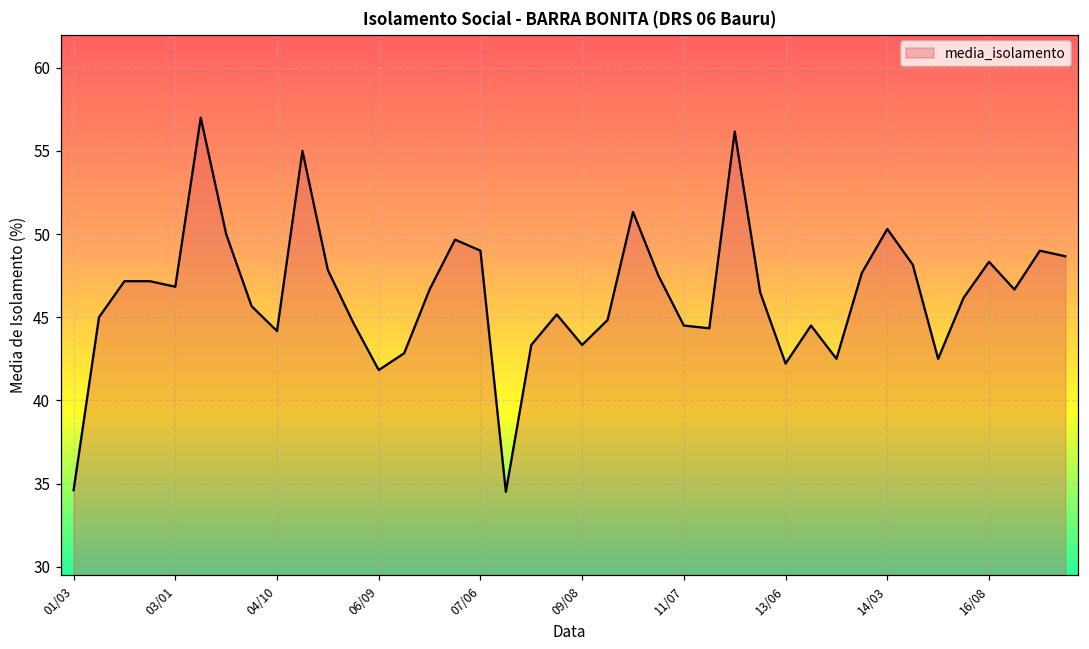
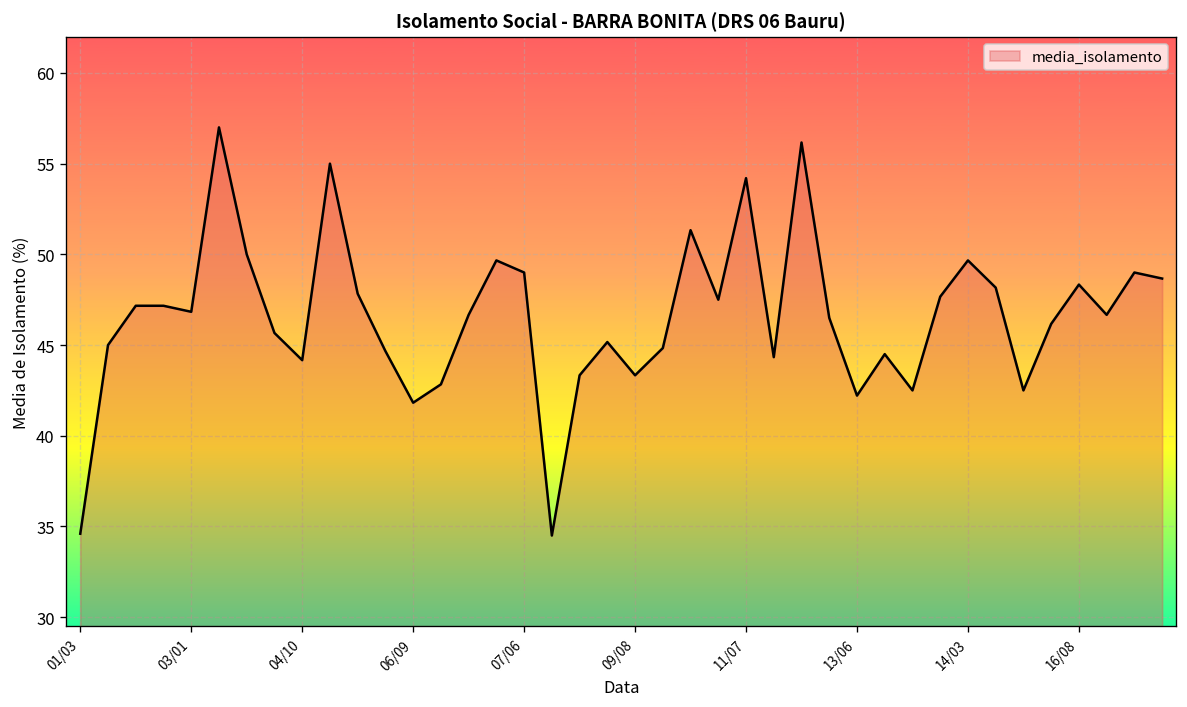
  {
    "01/03": 34.6,
    "03/01": 46.8,
    "04/10": 44.2,
    "06/09": 41.8,
    "07/06": 49.0,
    "09/08": 43.3,
-   "11/07": 44.5,
+   "11/07": 54.2,
    "13/06": 42.2,
-   "14/03": 50.3,
+   "14/03": 49.7,
    "16/08": 48.3
  }
